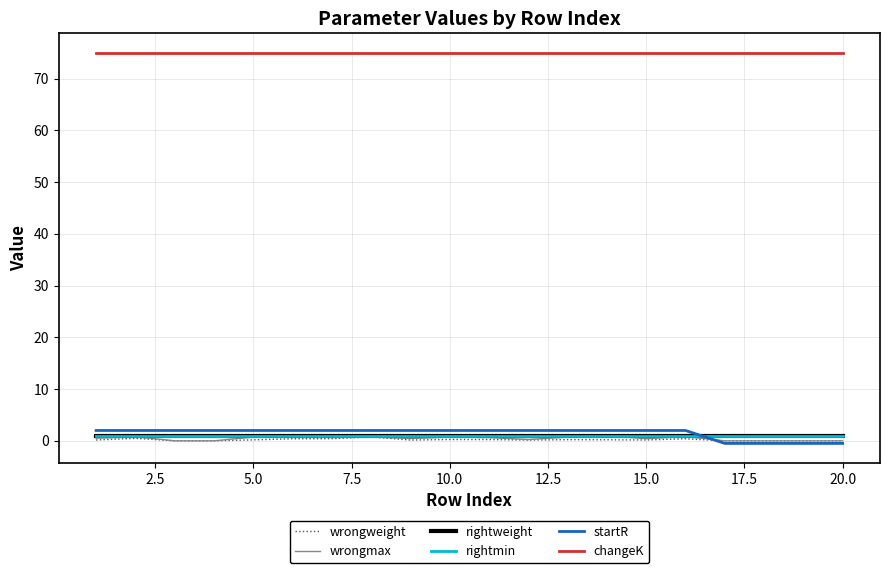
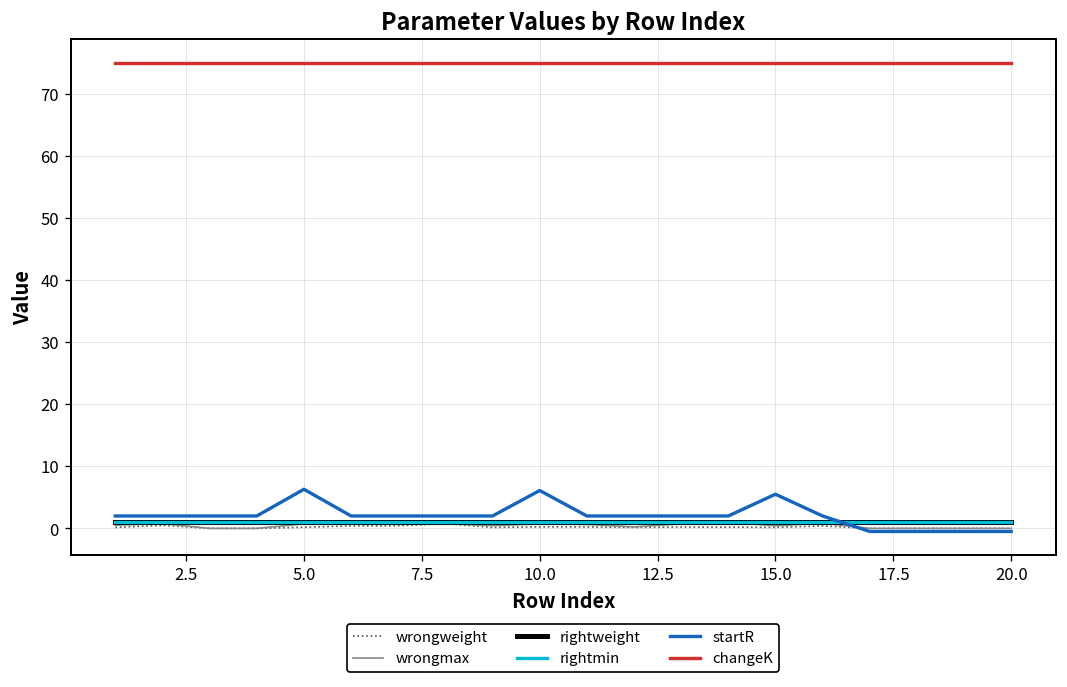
  {
    "wrongweight": {
      "5.0": 0
    },
    "rightmin": {
      "15.0": 1,
      "20.0": 1
    },
    "startR": {
-     "5.0": 2,
-     "10.0": 2,
-     "15.0": 2,
+     "5.0": 6,
+     "10.0": 6,
+     "15.0": 6,
      "20.0": -1
    },
    "changeK": {
      "5.0": 75,
      "10.0": 75,
      "15.0": 75,
      "20.0": 75
    }
  }
